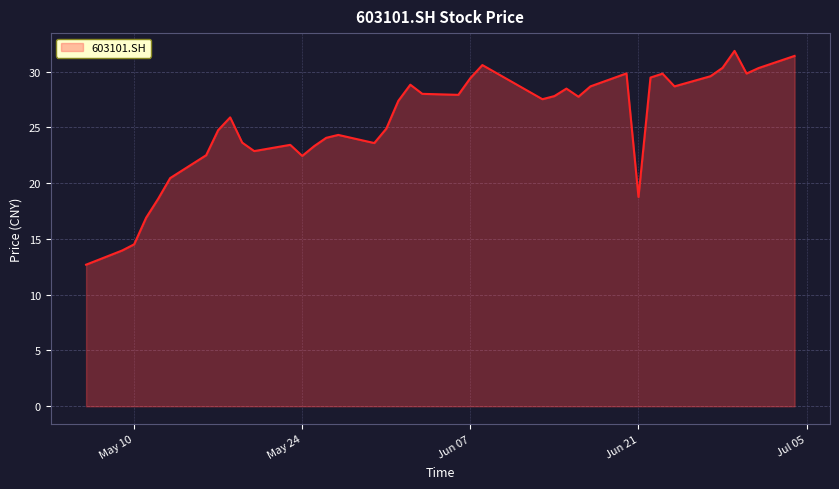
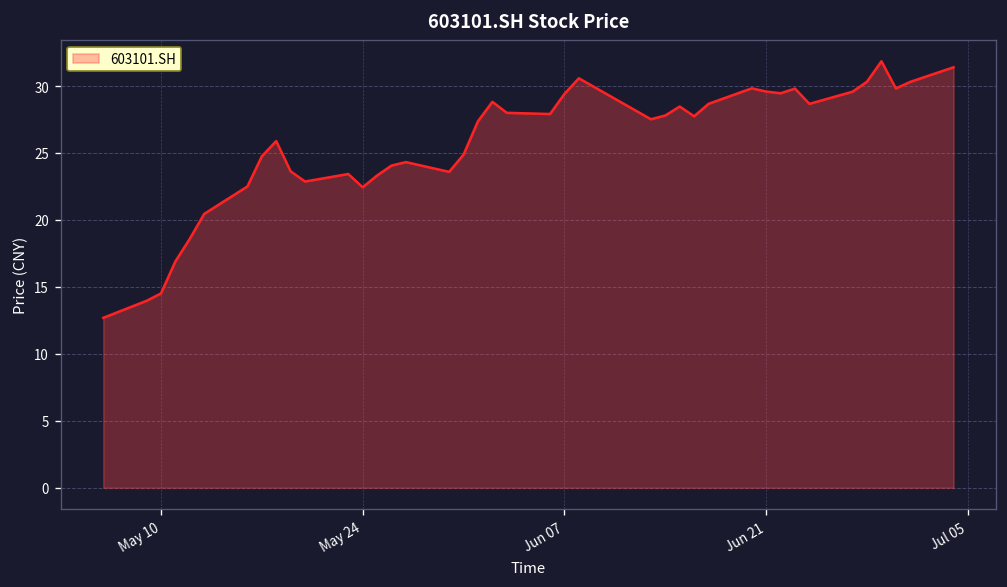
  {
    "May 10": 14.5,
    "May 24": 22.4,
    "Jun 07": 29.4,
-   "Jun 21": 18.8
+   "Jun 21": 29.6
  }
